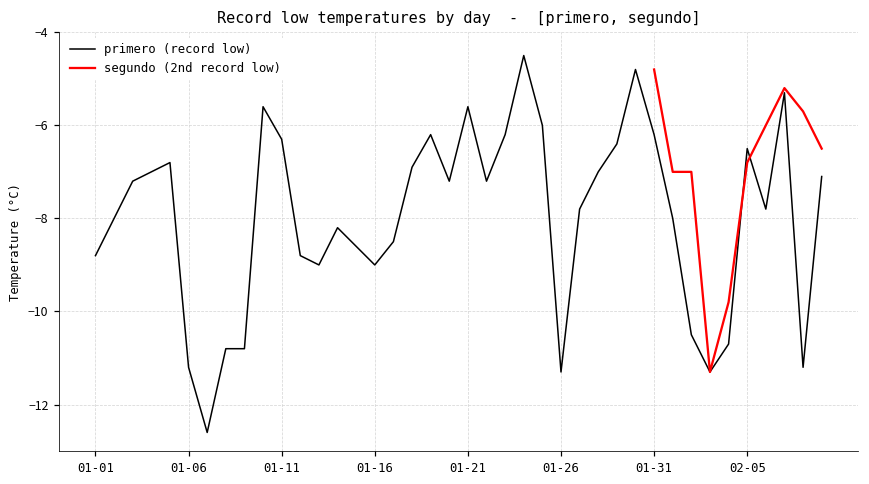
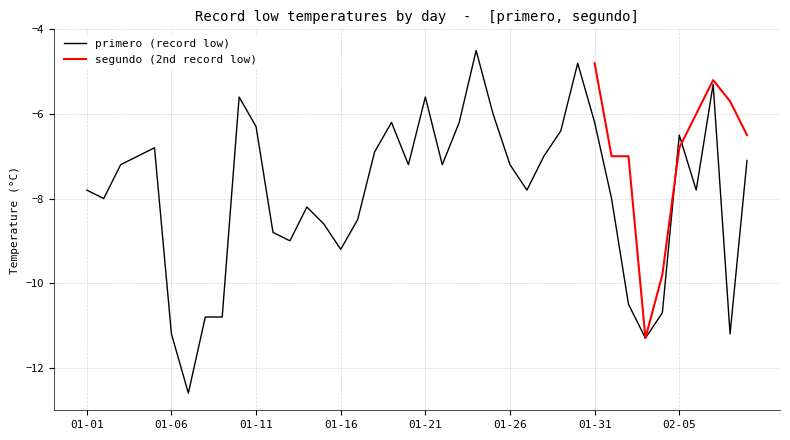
  {
    "primero (record low)": {
-     "01-01": -8.8,
+     "01-01": -7.8,
      "01-06": -11.2,
      "01-11": -6.3,
-     "01-16": -9.0,
+     "01-16": -9.2,
      "01-21": -5.6,
-     "01-26": -11.3,
+     "01-26": -7.2,
      "01-31": -6.2,
      "02-05": -6.5
    },
    "segundo (2nd record low)": {
      "01-31": -4.8,
      "02-05": -6.8
    }
  }
